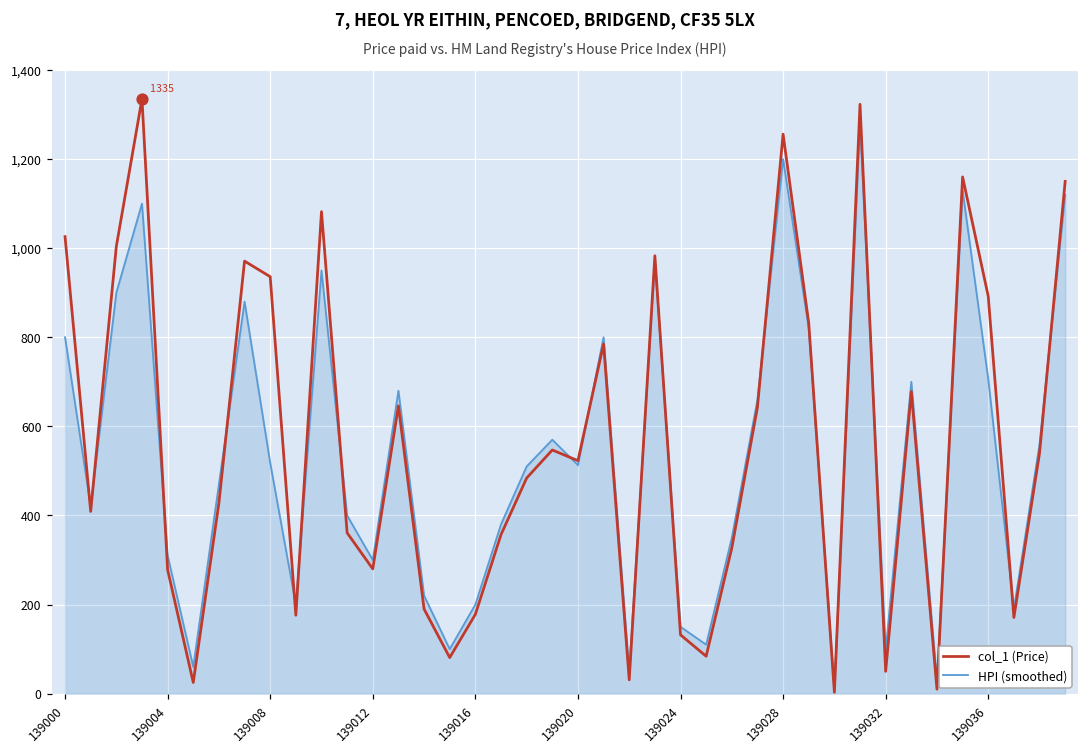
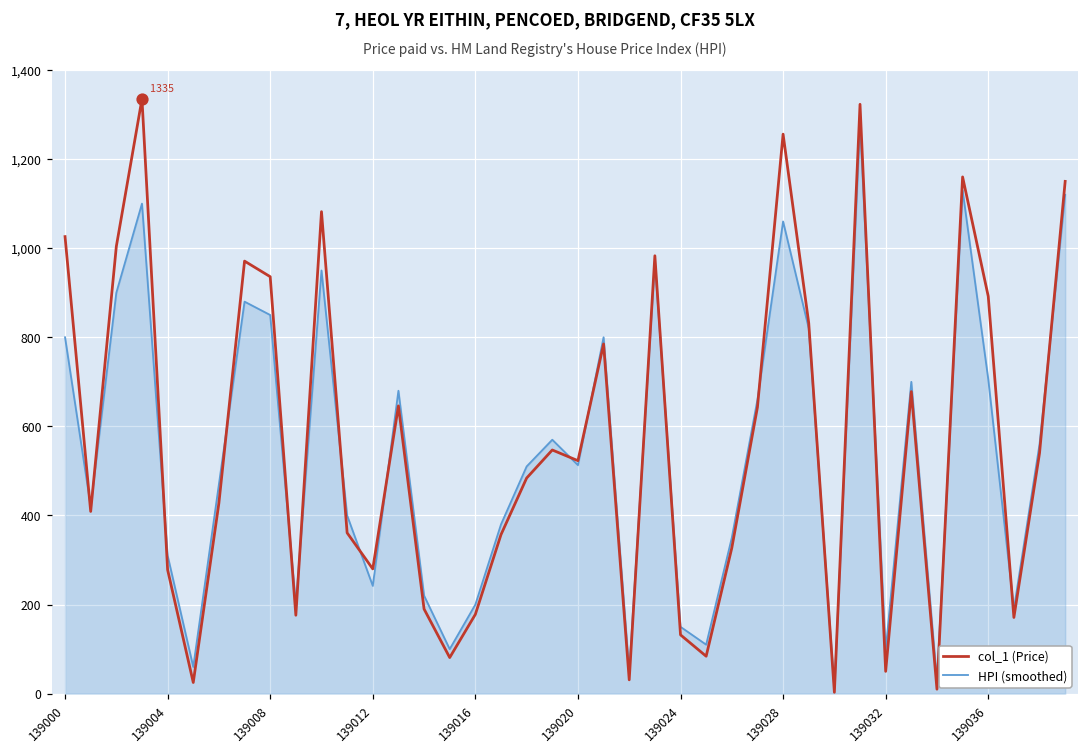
  {
    "HPI (smoothed)": {
      "139000": "800",
      "139004": "310",
-     "139008": "520",
-     "139012": "300",
+     "139008": "850",
+     "139012": "240",
      "139016": "200",
      "139020": "510",
      "139024": "150",
-     "139028": "1,200",
+     "139028": "1,060",
      "139032": "100",
      "139036": "710"
    }
  }
